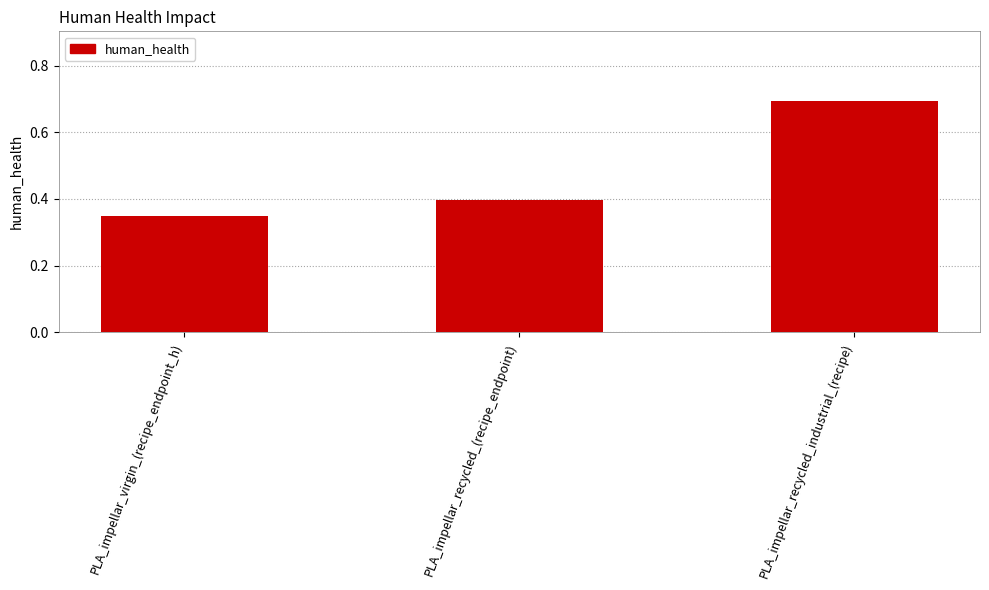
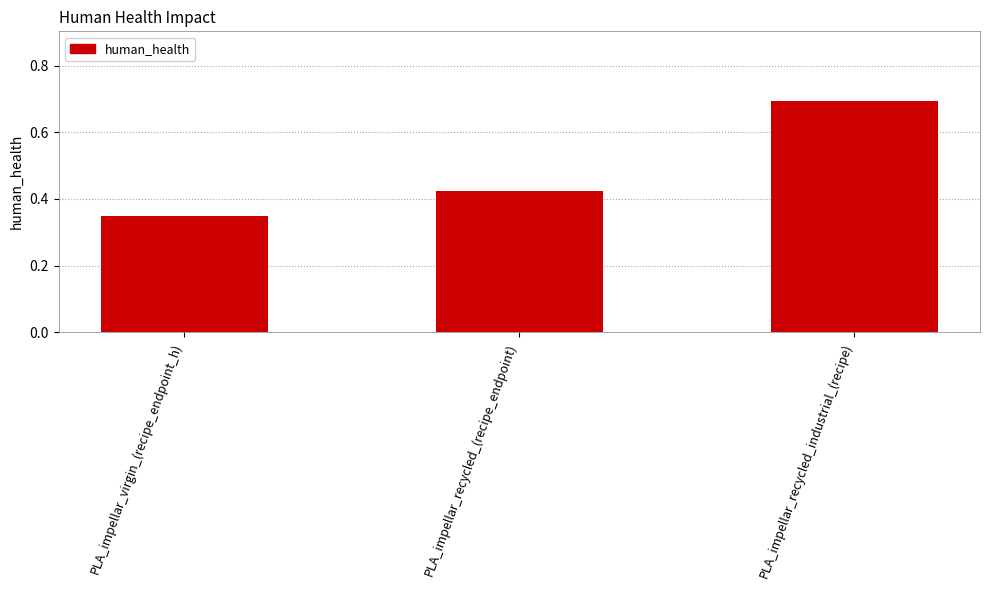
  {
    "PLA_impellar_virgin_(recipe_endpoint_h)": 0.35,
-   "PLA_impellar_recycled_(recipe_endpoint)": 0.40,
+   "PLA_impellar_recycled_(recipe_endpoint)": 0.42,
    "PLA_impellar_recycled_industrial_(recipe)": 0.69
  }
